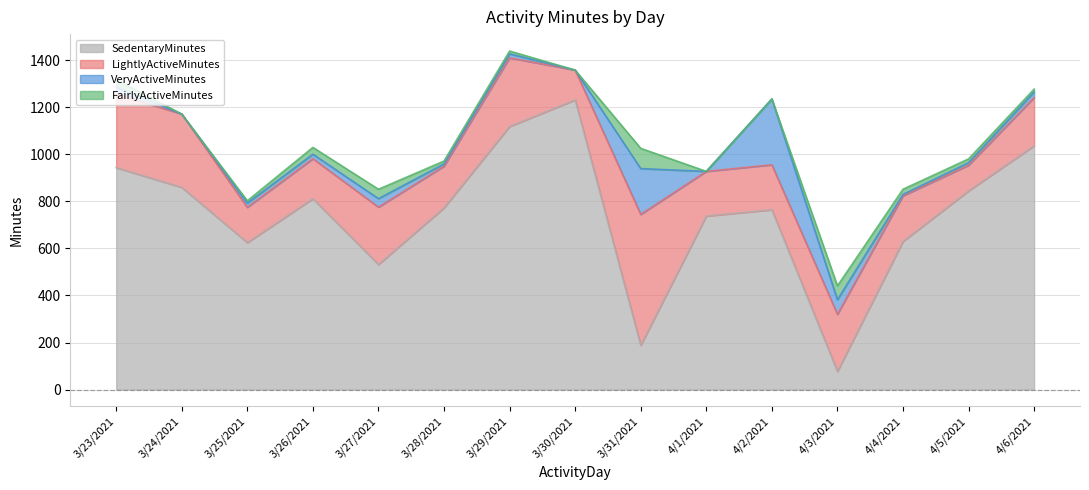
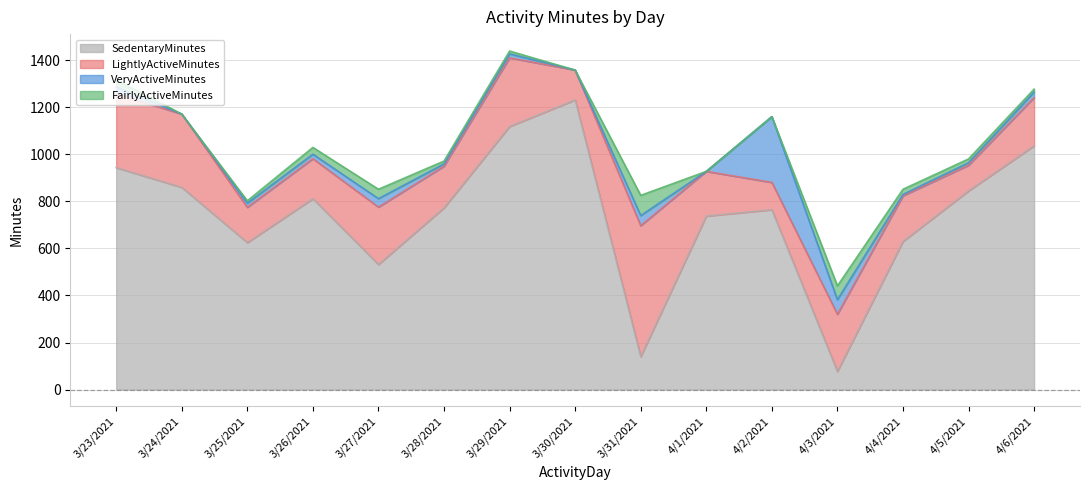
  {
    "SedentaryMinutes": {
      "3/23/2021": 940,
      "3/24/2021": 860,
      "3/25/2021": 630,
      "3/26/2021": 810,
      "3/27/2021": 530,
      "3/28/2021": 770,
      "3/29/2021": 1120,
      "3/30/2021": 1230,
-     "3/31/2021": 190,
+     "3/31/2021": 140,
      "4/1/2021": 740,
      "4/2/2021": 770,
      "4/3/2021": 80,
      "4/4/2021": 630,
      "4/5/2021": 850,
      "4/6/2021": 1040
    },
    "LightlyActiveMinutes": {
      "3/25/2021": 150,
      "3/26/2021": 170,
      "3/27/2021": 240,
      "3/29/2021": 290,
      "3/31/2021": 560,
-     "4/2/2021": 190,
+     "4/2/2021": 120,
      "4/3/2021": 240,
      "4/5/2021": 110,
      "4/6/2021": 210
    },
    "VeryActiveMinutes": {
      "3/26/2021": 20,
      "3/27/2021": 40,
      "3/29/2021": 20,
-     "3/31/2021": 200,
+     "3/31/2021": 40,
      "4/3/2021": 60,
      "4/5/2021": 10,
      "4/6/2021": 20
    },
    "FairlyActiveMinutes": {
      "3/26/2021": 30,
      "3/27/2021": 40,
      "3/28/2021": 10,
      "3/29/2021": 10,
      "3/31/2021": 90,
      "4/3/2021": 60,
      "4/4/2021": 20,
      "4/5/2021": 20,
      "4/6/2021": 10
    }
  }
